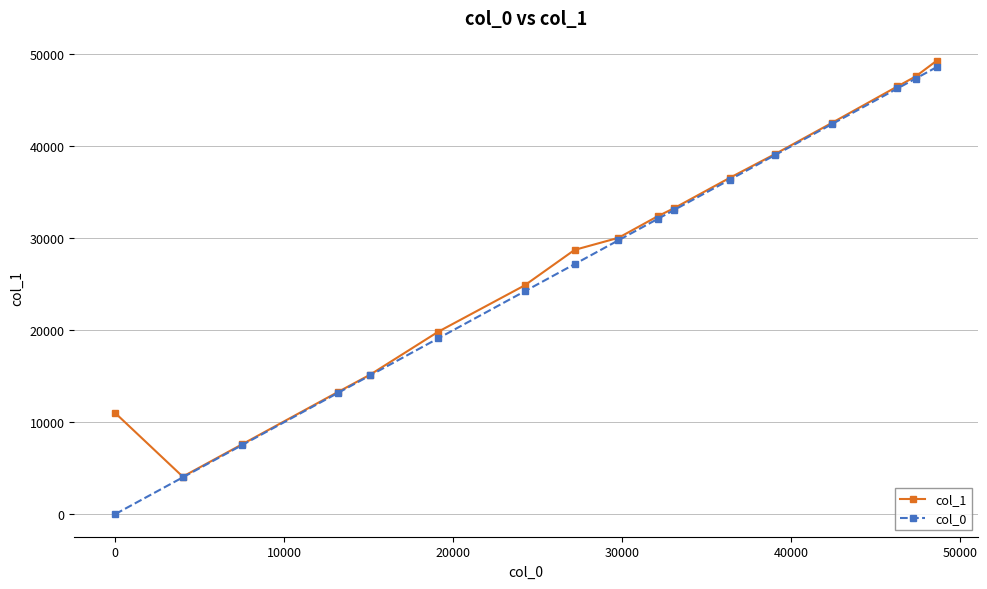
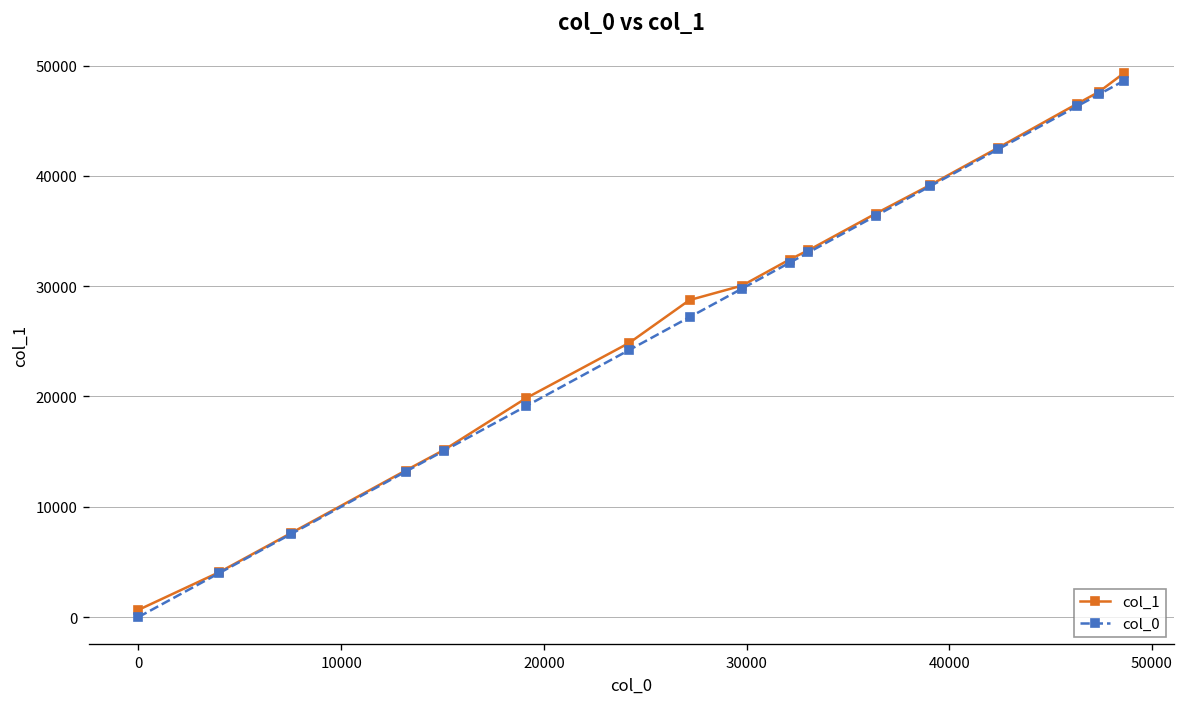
  {
    "col_1": {
-     "0": 11000
+     "0": 1000
    },
    "col_0": {
      "0": 0
    }
  }
